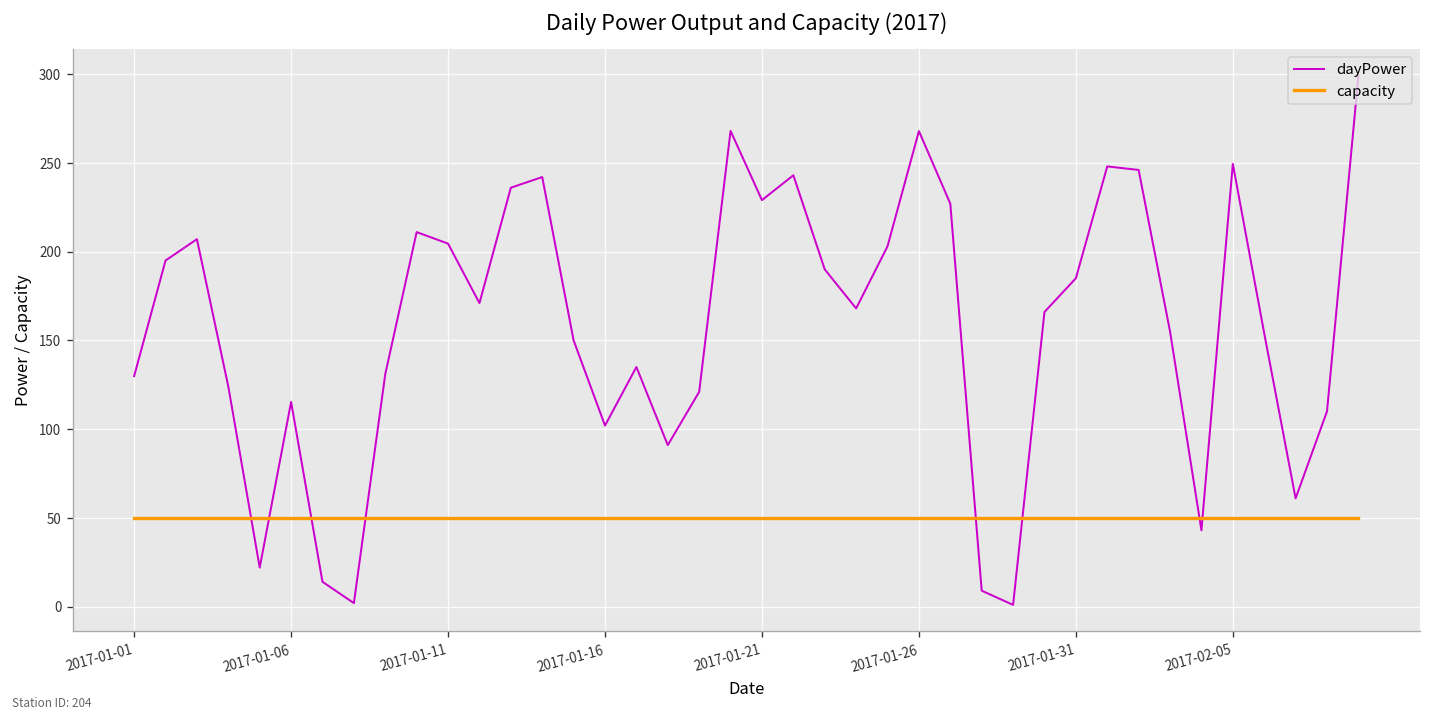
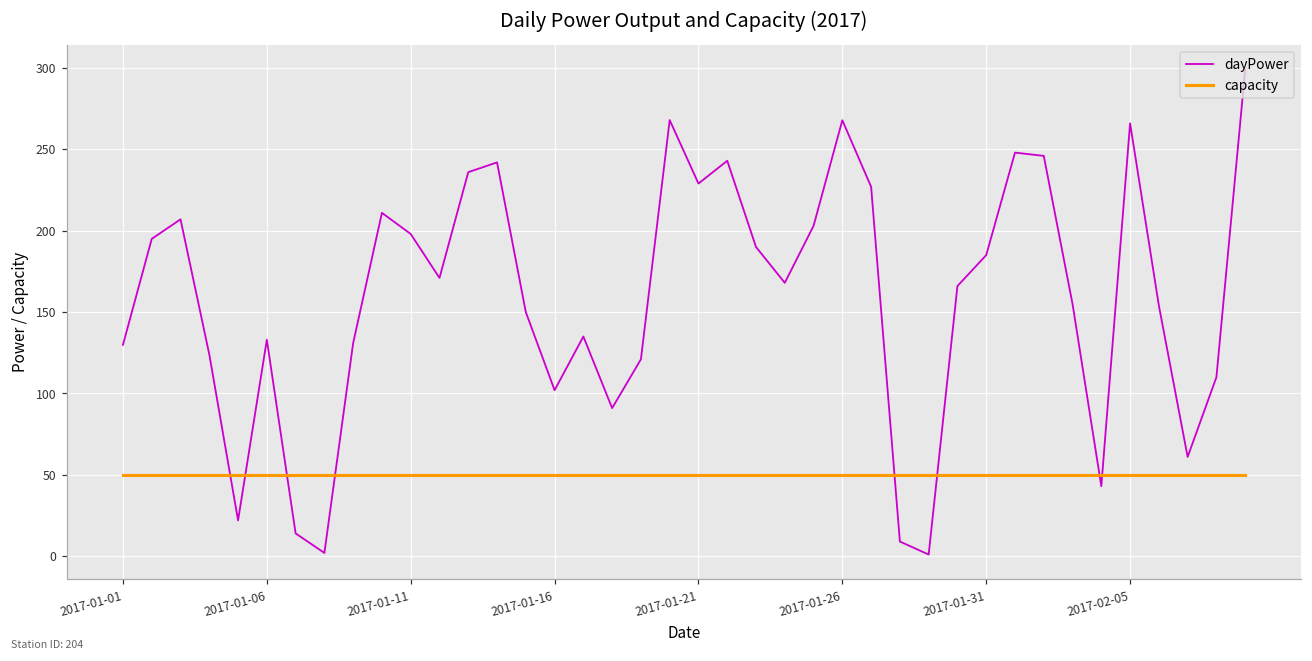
  {
    "dayPower": {
      "2017-01-01": 130,
-     "2017-01-06": 115,
-     "2017-01-11": 205,
+     "2017-01-06": 133,
+     "2017-01-11": 198,
      "2017-01-16": 102,
      "2017-01-21": 229,
      "2017-01-26": 268,
      "2017-01-31": 185,
-     "2017-02-05": 249
+     "2017-02-05": 266
    },
    "capacity": {
      "2017-01-01": 50,
      "2017-01-06": 50,
      "2017-01-11": 50,
      "2017-01-16": 50,
      "2017-01-21": 50,
      "2017-01-26": 50,
      "2017-01-31": 50,
      "2017-02-05": 50
    }
  }
